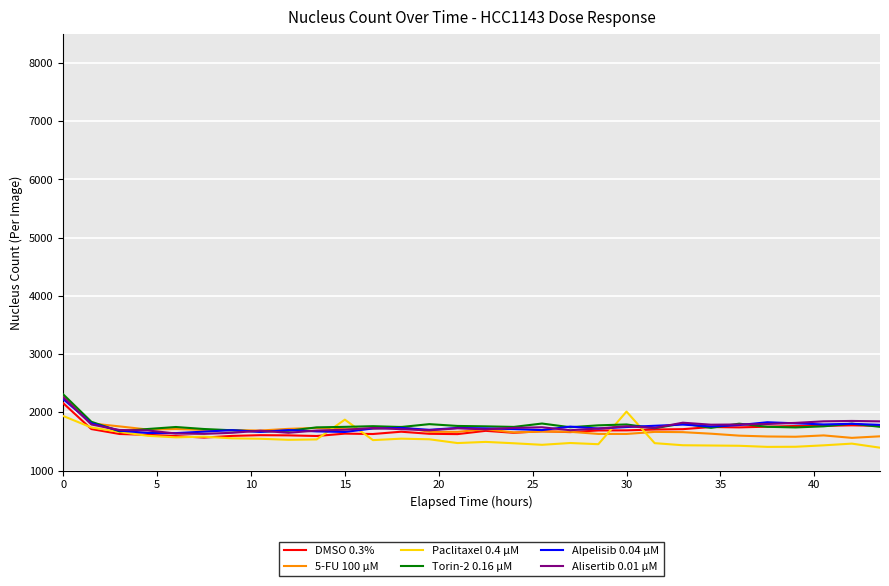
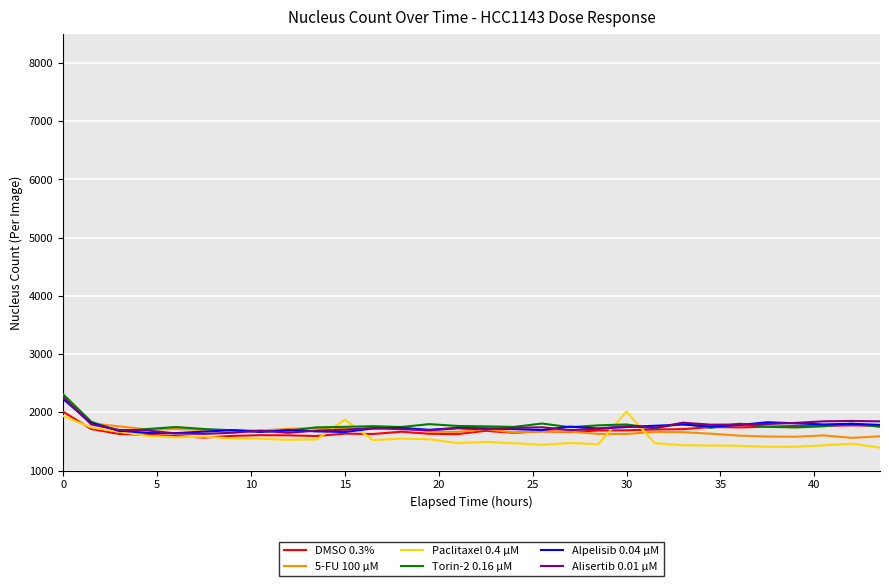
  {
    "DMSO 0.3%": {
-     "0": 2200,
+     "0": 2000,
      "30": 1700
    },
    "5-FU 100 µM": {
      "30": 1600
    },
    "Paclitaxel 0.4 µM": {
      "0": 1900,
      "15": 1900,
      "30": 2000
    }
  }
